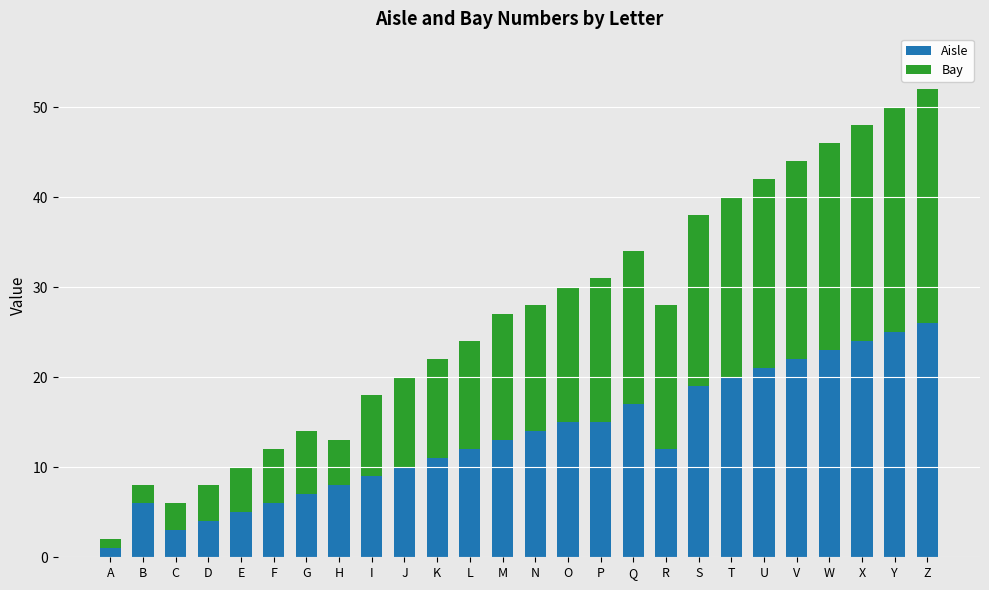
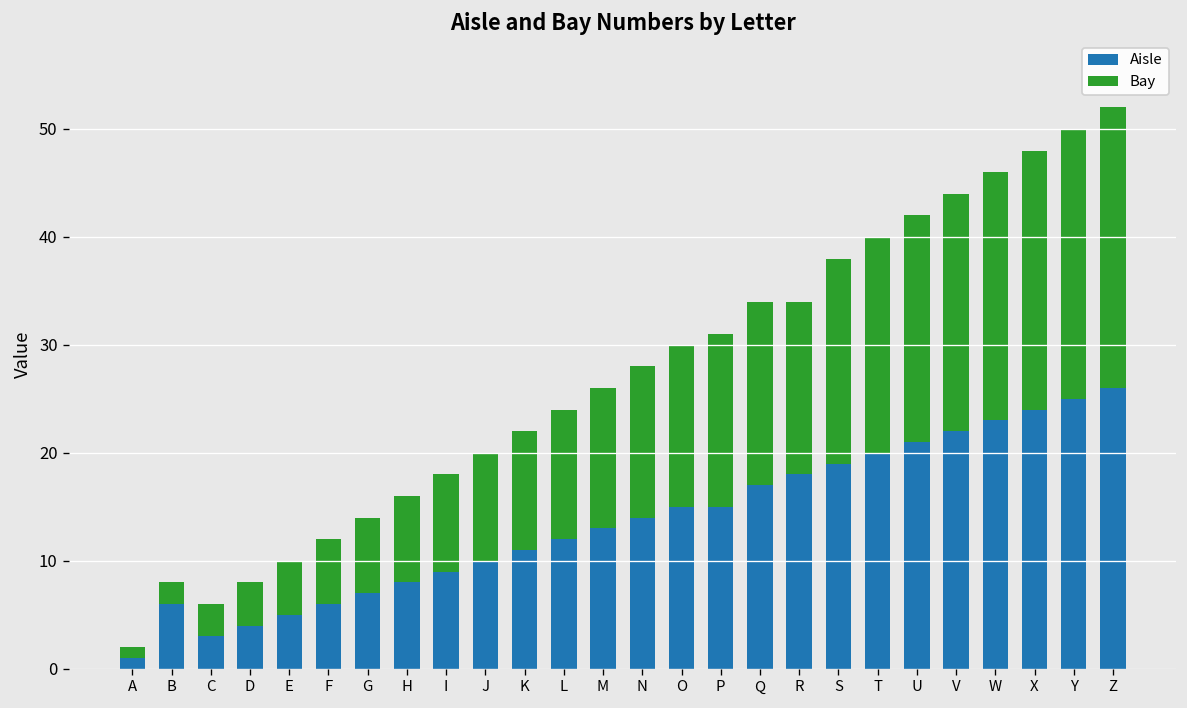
  {
    "Aisle": {
      "A": 1,
      "B": 6,
      "C": 3,
      "D": 4,
      "E": 5,
      "F": 6,
      "G": 7,
      "H": 8,
      "I": 9,
      "J": 10,
      "K": 11,
      "L": 12,
      "M": 13,
      "N": 14,
      "O": 15,
      "P": 15,
      "Q": 17,
-     "R": 12,
+     "R": 18,
      "S": 19,
      "T": 20,
      "U": 21,
      "V": 22,
      "W": 23,
      "X": 24,
      "Y": 25,
      "Z": 26
    },
    "Bay": {
      "A": 1,
      "B": 2,
      "C": 3,
      "D": 4,
      "E": 5,
      "F": 6,
      "G": 7,
-     "H": 5,
+     "H": 8,
      "I": 9,
      "J": 10,
      "K": 11,
      "L": 12,
-     "M": 14,
+     "M": 13,
      "N": 14,
      "O": 15,
      "P": 16,
      "Q": 17,
      "R": 16,
      "S": 19,
      "T": 20,
      "U": 21,
      "V": 22,
      "W": 23,
      "X": 24,
      "Y": 25,
      "Z": 26
    }
  }
